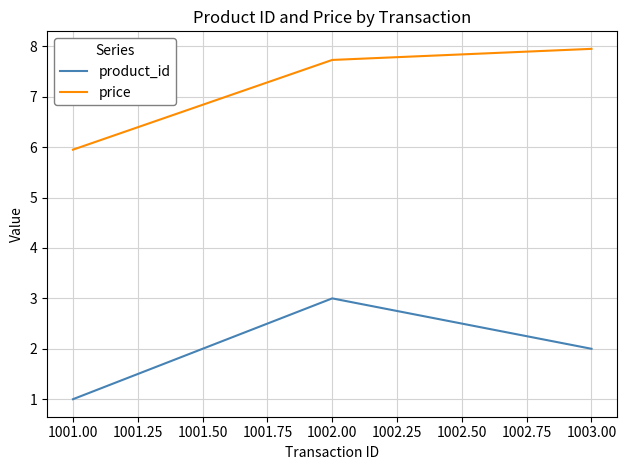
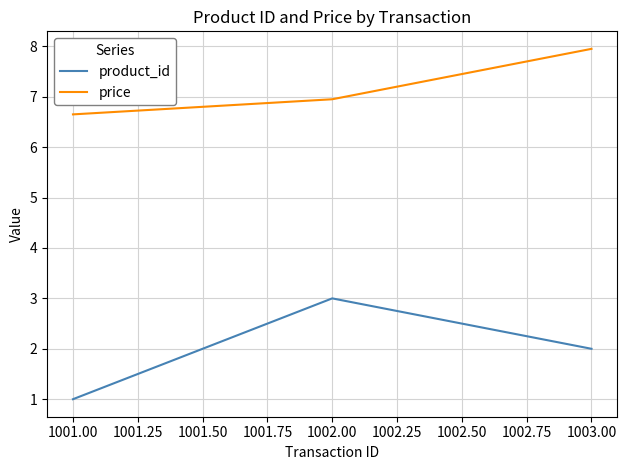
  {
    "product_id": {
      "1001.00": 1.0,
      "1002.00": 3.0,
      "1003.00": 2.0
    },
    "price": {
-     "1001.00": 6.0,
-     "1002.00": 7.7,
+     "1001.00": 6.7,
+     "1002.00": 7.0,
      "1003.00": 8.0
    }
  }
